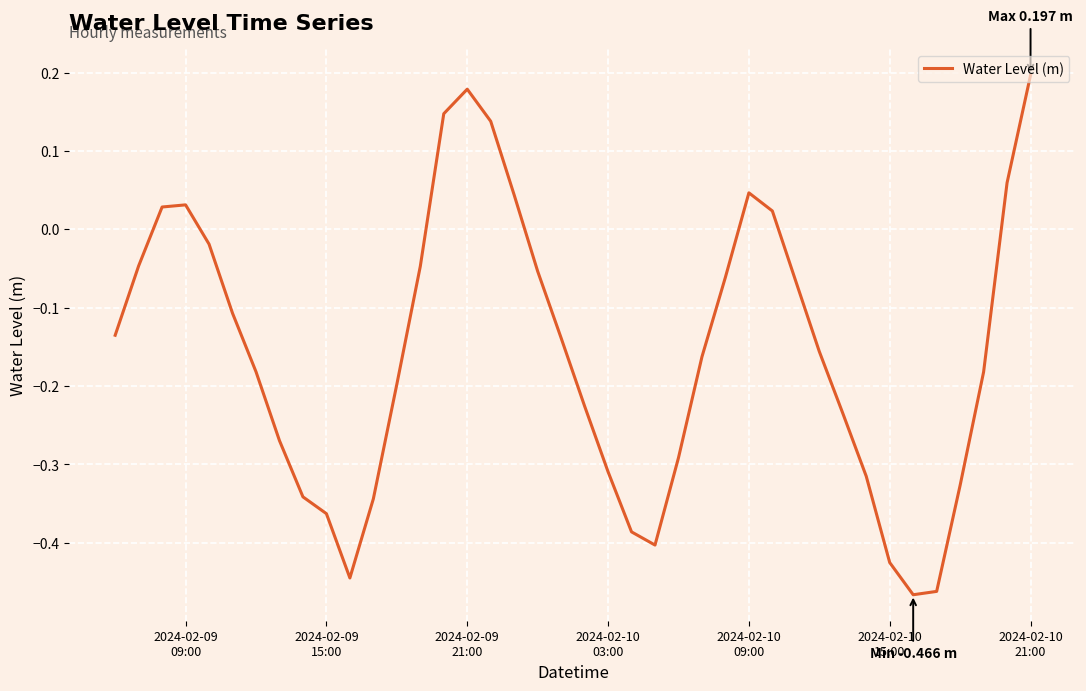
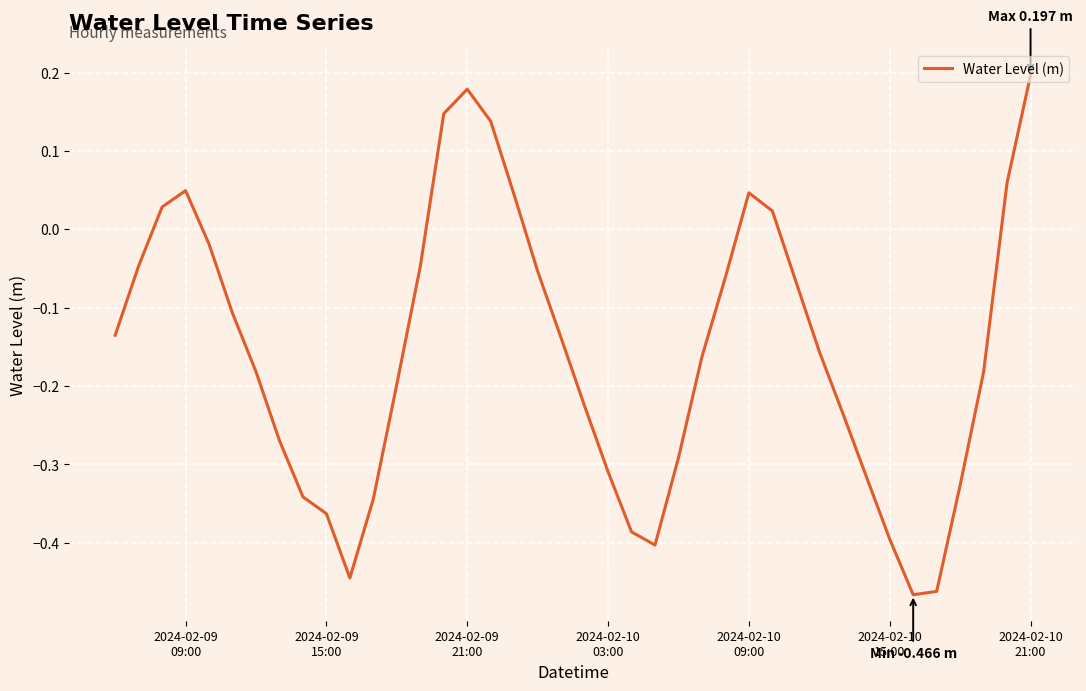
  {
-   "2024-02-09 09:00": 0.03,
+   "2024-02-09 09:00": 0.05,
    "2024-02-09 15:00": -0.36,
    "2024-02-09 21:00": 0.18,
    "2024-02-10 03:00": -0.31,
    "2024-02-10 09:00": 0.05,
-   "2024-02-10 15:00": -0.43
+   "2024-02-10 15:00": -0.40
  }
